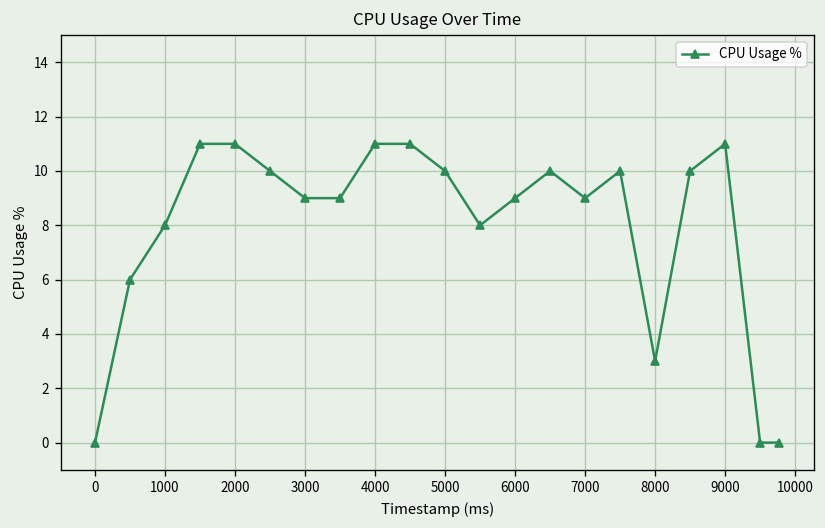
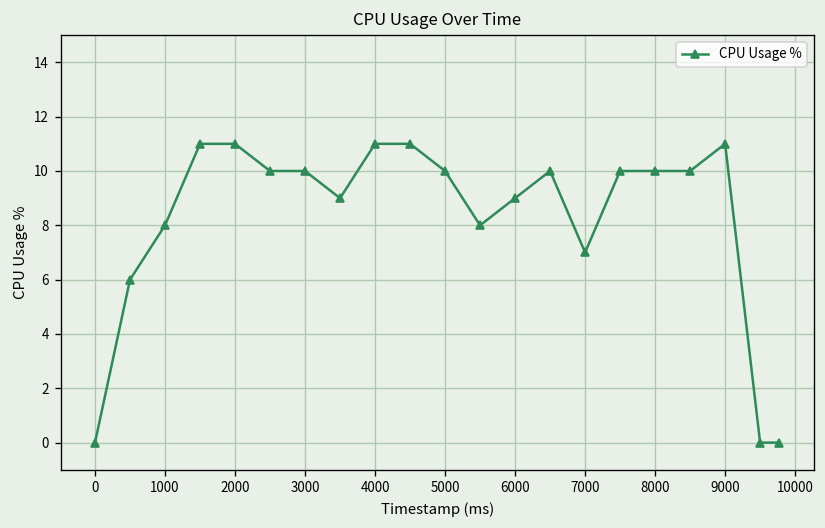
  {
    "0": 0,
    "1000": 8,
    "2000": 11,
-   "3000": 9,
+   "3000": 10,
    "4000": 11,
    "5000": 10,
    "6000": 9,
-   "7000": 9,
-   "8000": 3,
+   "7000": 7,
+   "8000": 10,
    "9000": 11
  }
